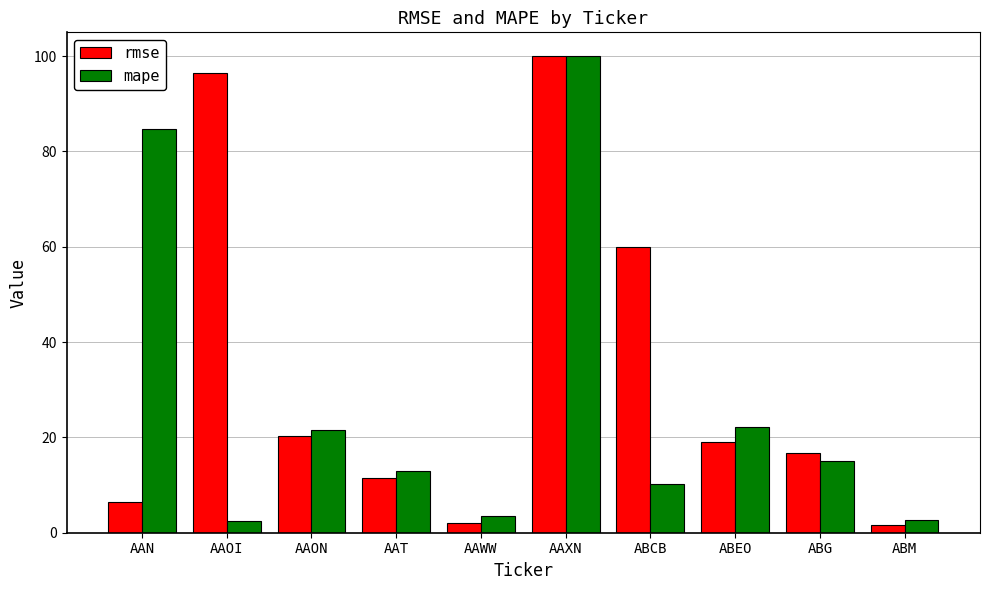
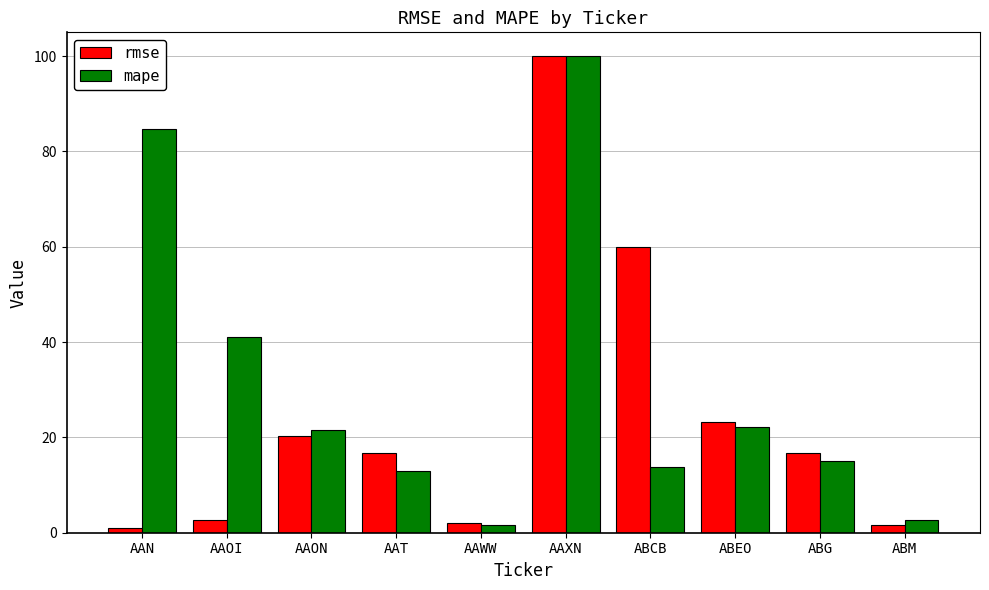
  {
    "rmse": {
-     "AAN": 6,
-     "AAOI": 97,
+     "AAN": 1,
+     "AAOI": 3,
      "AAON": 20,
-     "AAT": 11,
+     "AAT": 17,
      "AAWW": 2,
      "AAXN": 100,
      "ABCB": 60,
-     "ABEO": 19,
+     "ABEO": 23,
      "ABG": 17,
      "ABM": 2
    },
    "mape": {
      "AAN": 85,
-     "AAOI": 3,
+     "AAOI": 41,
      "AAON": 22,
      "AAT": 13,
-     "AAWW": 3,
+     "AAWW": 2,
      "AAXN": 100,
-     "ABCB": 10,
+     "ABCB": 14,
      "ABEO": 22,
      "ABG": 15,
      "ABM": 3
    }
  }
